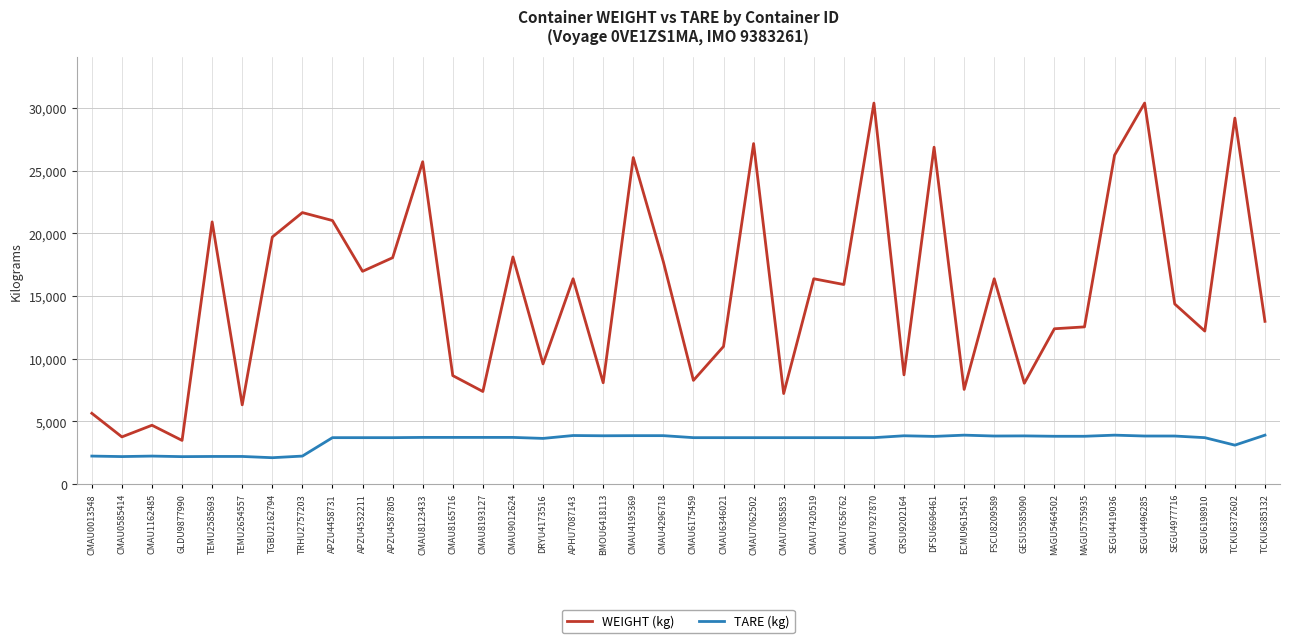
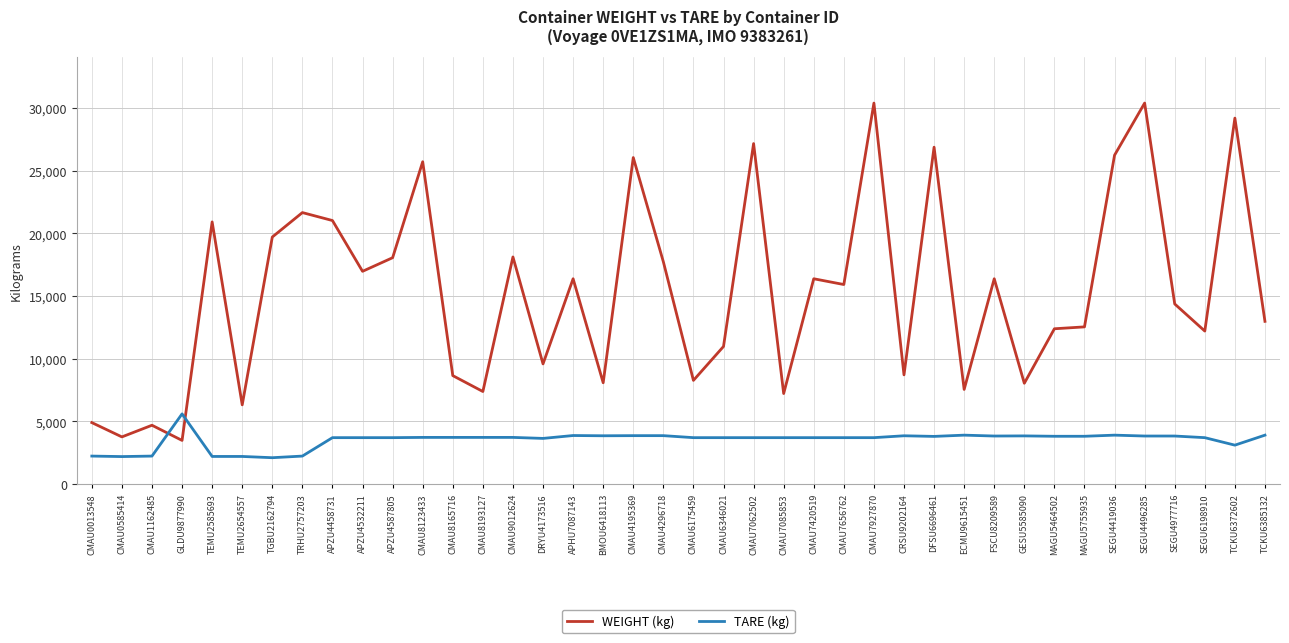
  {
    "WEIGHT (kg)": {
-     "CMAU0013548": "5,600",
+     "CMAU0013548": "4,900",
      "CMAU0585414": "3,800",
      "CMAU1162485": "4,700",
      "GLDU9877990": "3,500",
      "TEMU2585693": "20,900",
      "TEMU2654557": "6,300",
      "TGBU2162794": "19,700",
      "TRHU2757203": "21,700",
      "APZU4458731": "21,000",
      "APZU4532211": "17,000",
      "APZU4587805": "18,100",
      "CMAU8123433": "25,700",
      "CMAU8165716": "8,700",
      "CMAU8193127": "7,400",
      "CMAU9012624": "18,100",
      "DRYU4173516": "9,600",
      "APHU7087143": "16,400",
      "BMOU6418113": "8,100",
      "CMAU4195369": "26,100",
      "CMAU4296718": "17,700",
      "CMAU6175459": "8,300",
      "CMAU6346021": "11,000",
      "CMAU7062502": "27,200",
      "CMAU7085853": "7,200",
      "CMAU7420519": "16,400",
      "CMAU7656762": "15,900",
      "CMAU7927870": "30,400",
      "CRSU9202164": "8,700",
      "DFSU6696461": "26,900",
      "ECMU9615451": "7,500",
      "FSCU8209589": "16,400",
      "GESU5585090": "8,000",
      "MAGU5464502": "12,400",
      "MAGU5755935": "12,500",
      "SEGU4419036": "26,200",
      "SEGU4496285": "30,400",
      "SEGU4977716": "14,400",
      "SEGU6198910": "12,200",
      "TCKU6372602": "29,200",
      "TCKU6385132": "13,000"
    },
    "TARE (kg)": {
      "CMAU0013548": "2,200",
      "CMAU0585414": "2,200",
      "CMAU1162485": "2,200",
-     "GLDU9877990": "2,200",
+     "GLDU9877990": "5,600",
      "TEMU2585693": "2,200",
      "TEMU2654557": "2,200",
      "TGBU2162794": "2,100",
      "TRHU2757203": "2,200",
      "APZU4458731": "3,700",
      "APZU4532211": "3,700",
      "APZU4587805": "3,700",
      "CMAU8123433": "3,700",
      "CMAU8165716": "3,700",
      "CMAU8193127": "3,700",
      "CMAU9012624": "3,700",
      "DRYU4173516": "3,600",
      "APHU7087143": "3,900",
      "BMOU6418113": "3,900",
      "CMAU4195369": "3,900",
      "CMAU4296718": "3,900",
      "CMAU6175459": "3,700",
      "CMAU6346021": "3,700",
      "CMAU7062502": "3,700",
      "CMAU7085853": "3,700",
      "CMAU7420519": "3,700",
      "CMAU7656762": "3,700",
      "CMAU7927870": "3,700",
      "CRSU9202164": "3,900",
      "DFSU6696461": "3,800",
      "ECMU9615451": "3,900",
      "FSCU8209589": "3,800",
      "GESU5585090": "3,800",
      "MAGU5464502": "3,800",
      "MAGU5755935": "3,800",
      "SEGU4419036": "3,900",
      "SEGU4496285": "3,800",
      "SEGU4977716": "3,800",
      "SEGU6198910": "3,700",
      "TCKU6372602": "3,100",
      "TCKU6385132": "3,900"
    }
  }
